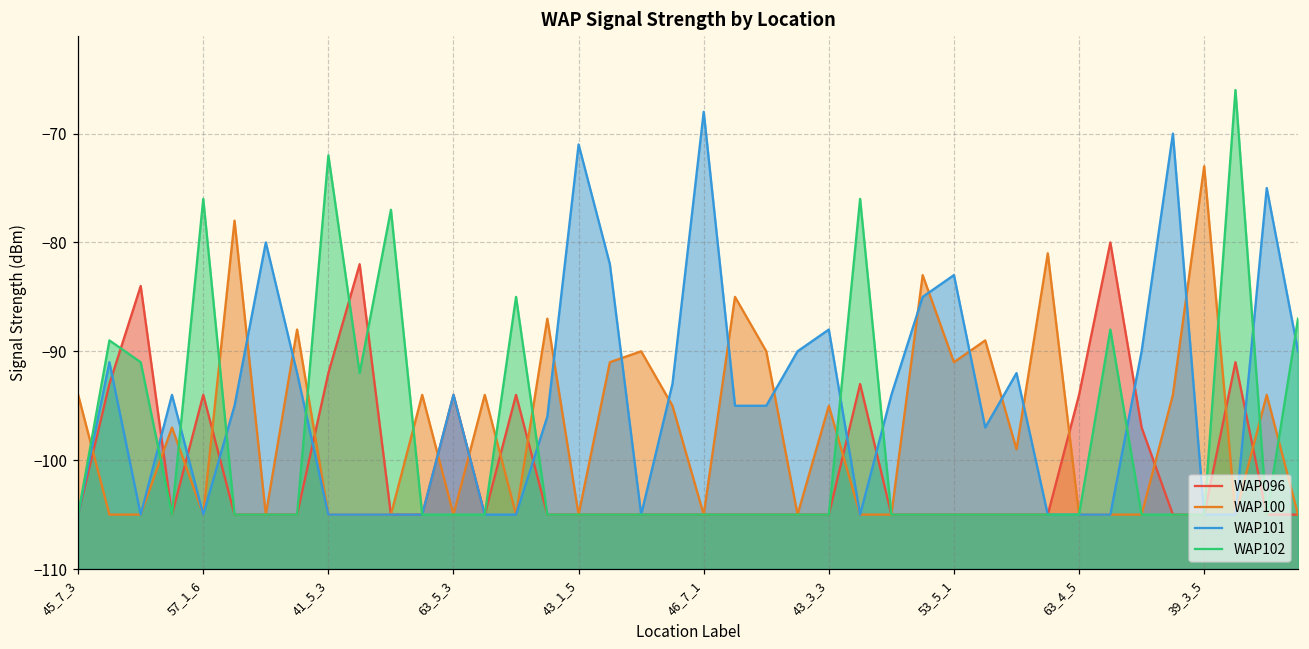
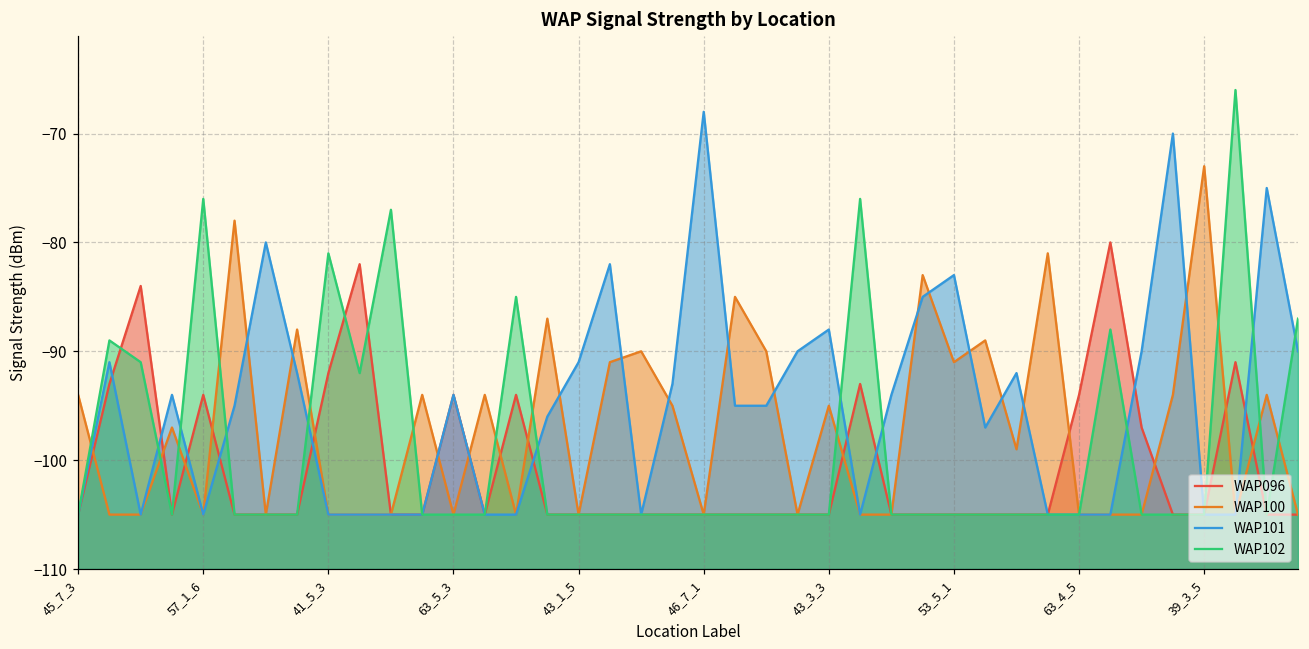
  {
    "WAP101": {
-     "43_1_5": -71,
+     "43_1_5": -91,
      "46_7_1": -68,
      "43_3_3": -88,
      "53_5_1": -83
    },
    "WAP102": {
      "57_1_6": -76,
-     "41_5_3": -72
+     "41_5_3": -81
    }
  }
